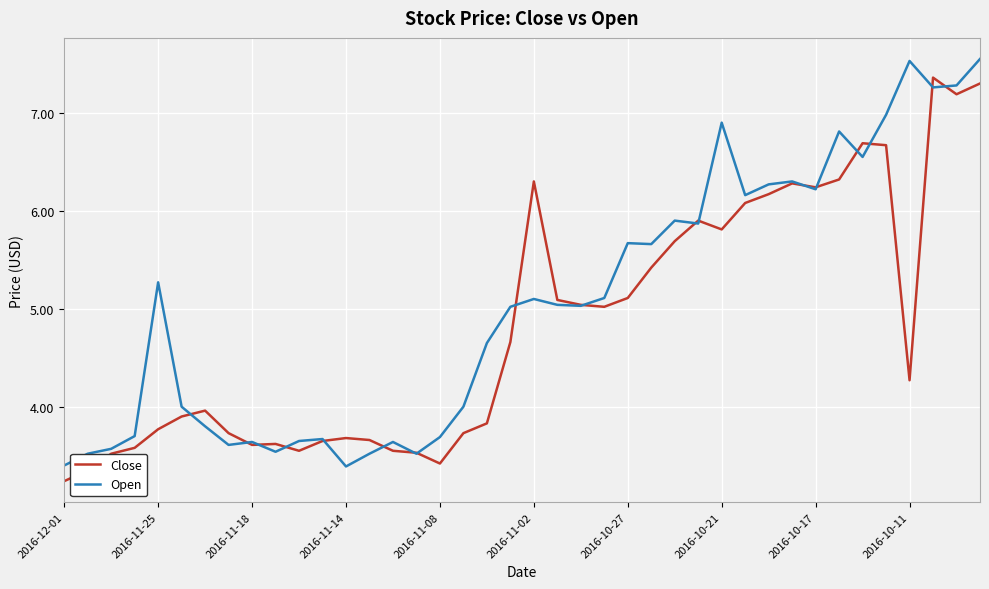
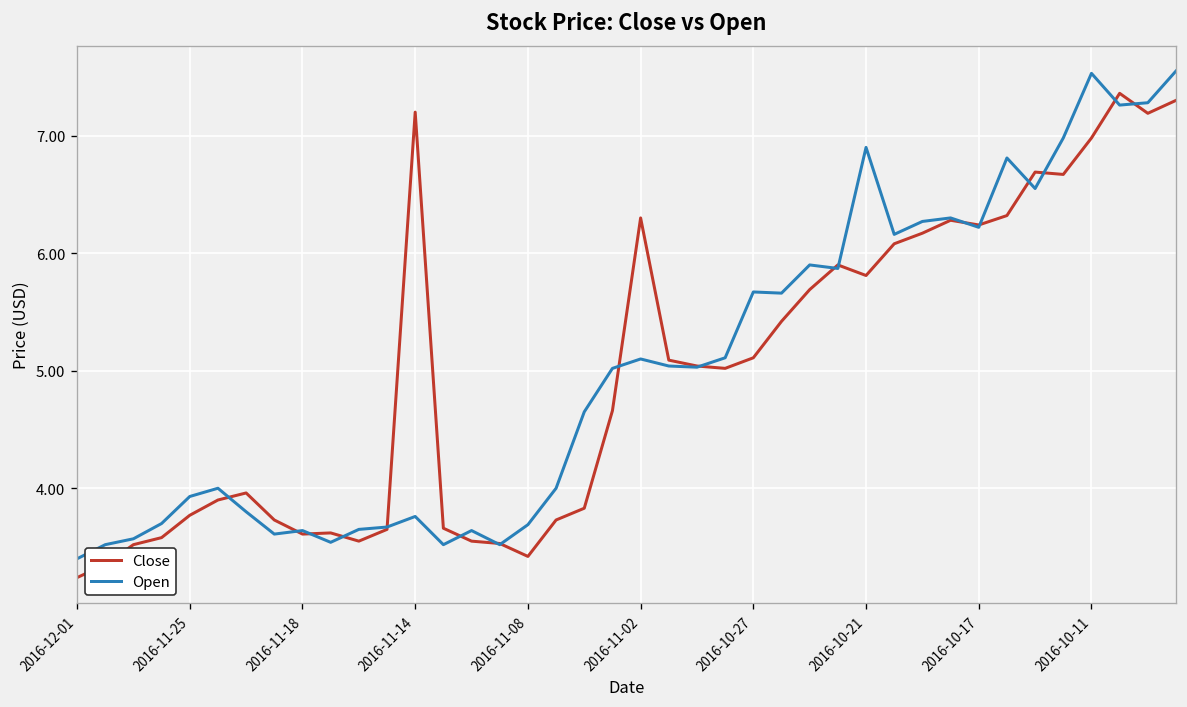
  {
    "Close": {
      "2016-12-01": 3.2,
      "2016-11-25": 3.8,
      "2016-11-18": 3.6,
-     "2016-11-14": 3.7,
+     "2016-11-14": 7.2,
      "2016-11-08": 3.4,
      "2016-11-02": 6.3,
      "2016-10-27": 5.1,
      "2016-10-21": 5.8,
-     "2016-10-11": 4.3
+     "2016-10-11": 7.0
    },
    "Open": {
      "2016-12-01": 3.4,
-     "2016-11-25": 5.3,
+     "2016-11-25": 3.9,
      "2016-11-18": 3.6,
-     "2016-11-14": 3.4,
+     "2016-11-14": 3.8,
      "2016-11-08": 3.7,
      "2016-11-02": 5.1,
      "2016-10-27": 5.7,
      "2016-10-21": 6.9,
      "2016-10-11": 7.5
    }
  }
